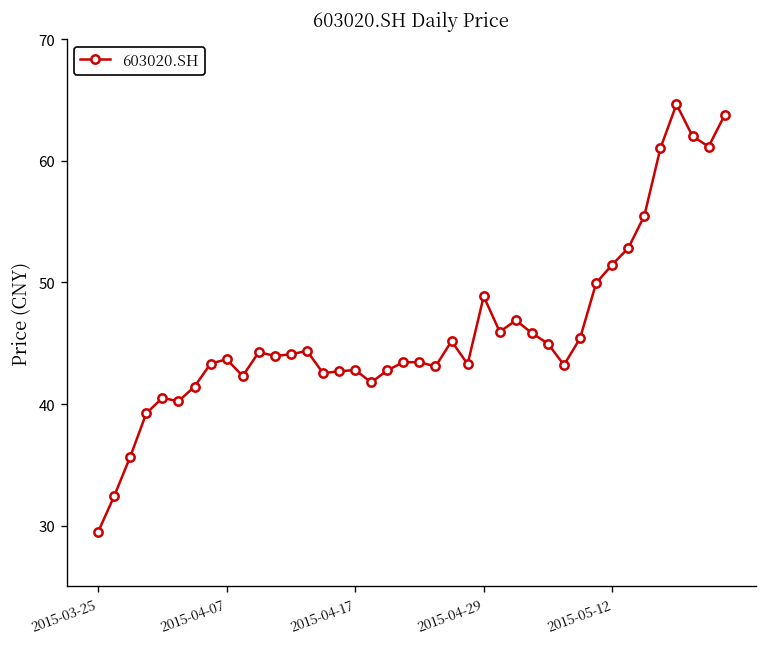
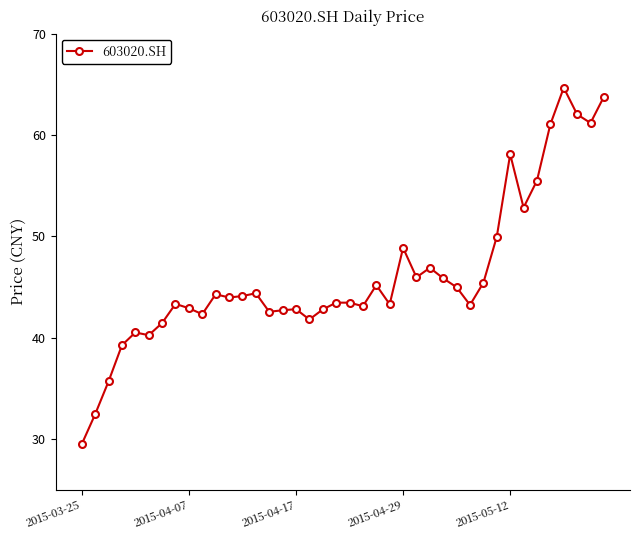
  {
    "2015-03-25": 29.5,
-   "2015-04-07": 43.7,
+   "2015-04-07": 42.9,
    "2015-04-17": 42.8,
    "2015-04-29": 48.9,
-   "2015-05-12": 51.5
+   "2015-05-12": 58.1
  }
